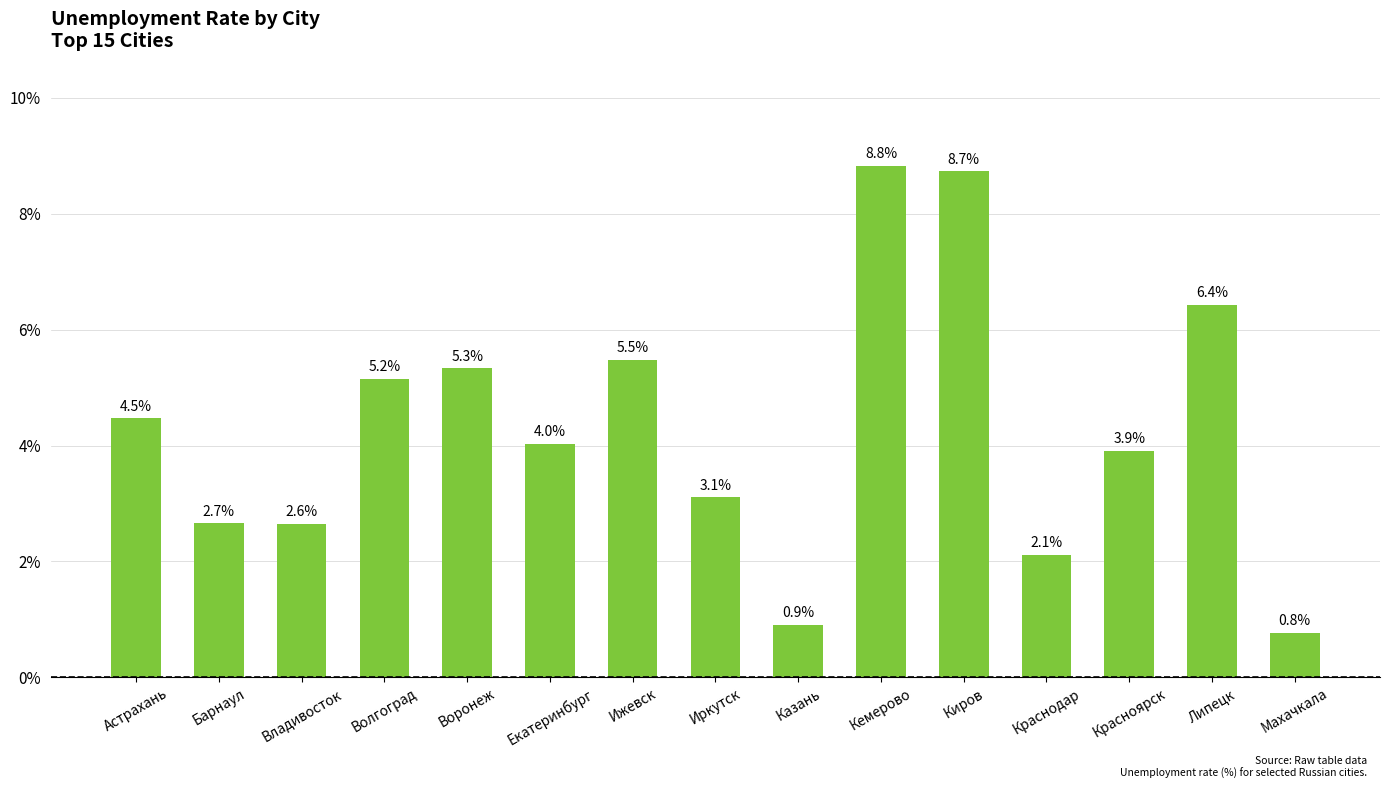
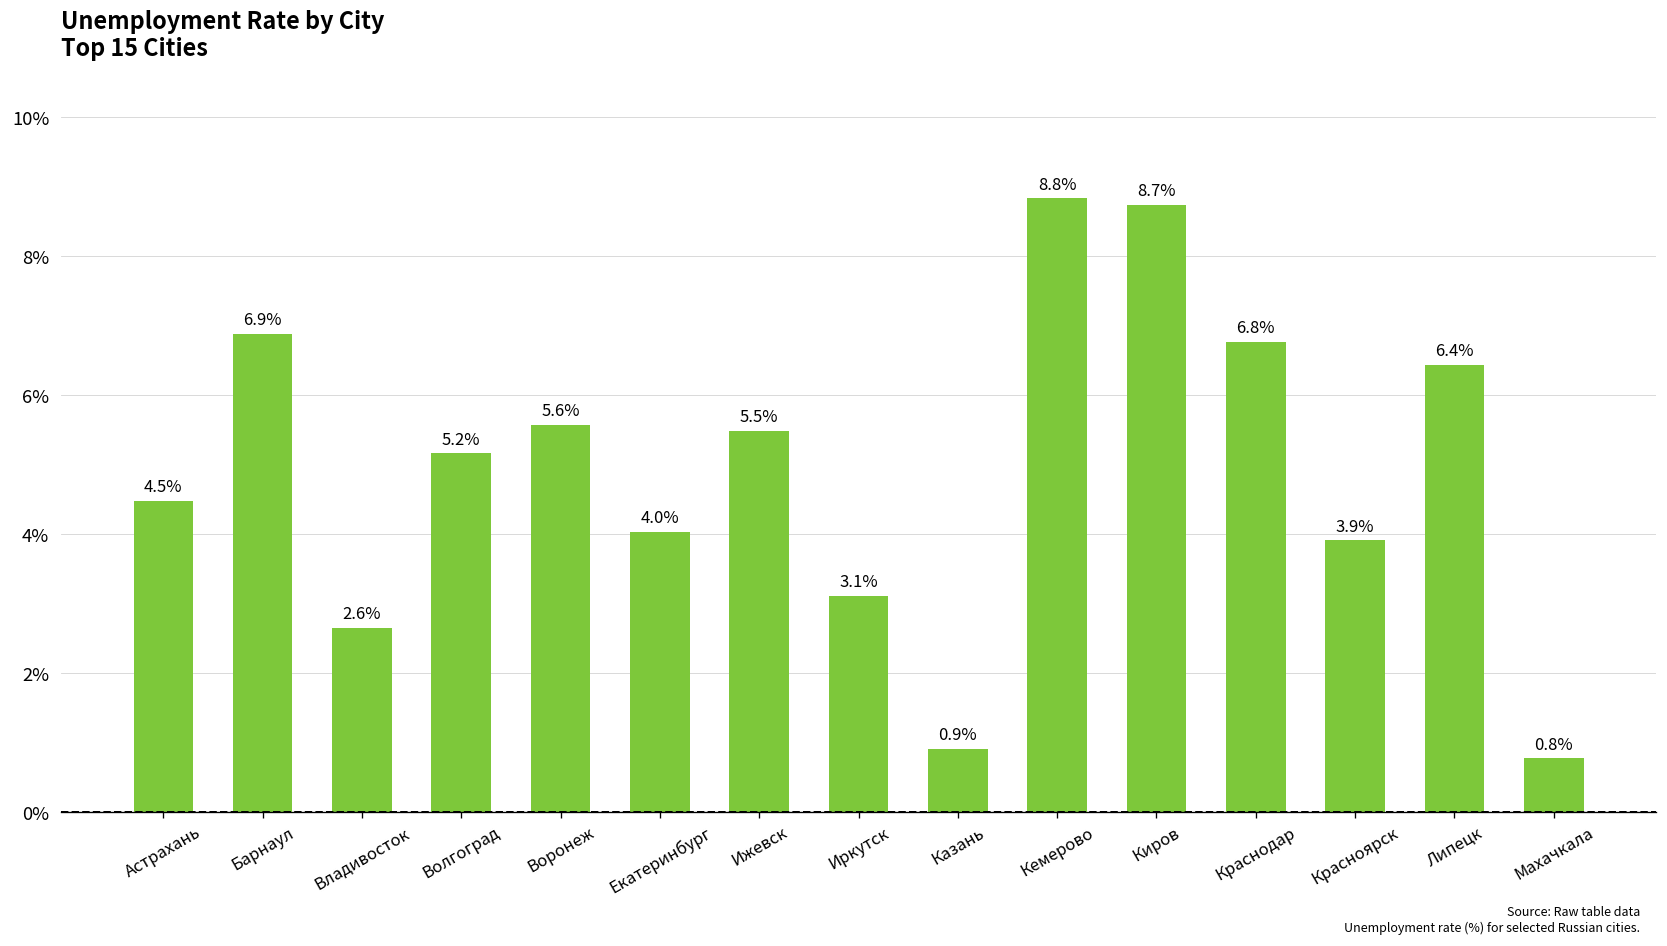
  {
    "Астрахань": "4.5%",
-   "Барнаул": "2.7%",
+   "Барнаул": "6.9%",
    "Владивосток": "2.6%",
    "Волгоград": "5.2%",
-   "Воронеж": "5.3%",
+   "Воронеж": "5.6%",
    "Екатеринбург": "4.0%",
    "Ижевск": "5.5%",
    "Иркутск": "3.1%",
    "Казань": "0.9%",
    "Кемерово": "8.8%",
    "Киров": "8.7%",
-   "Краснодар": "2.1%",
+   "Краснодар": "6.8%",
    "Красноярск": "3.9%",
    "Липецк": "6.4%",
    "Махачкала": "0.8%"
  }
